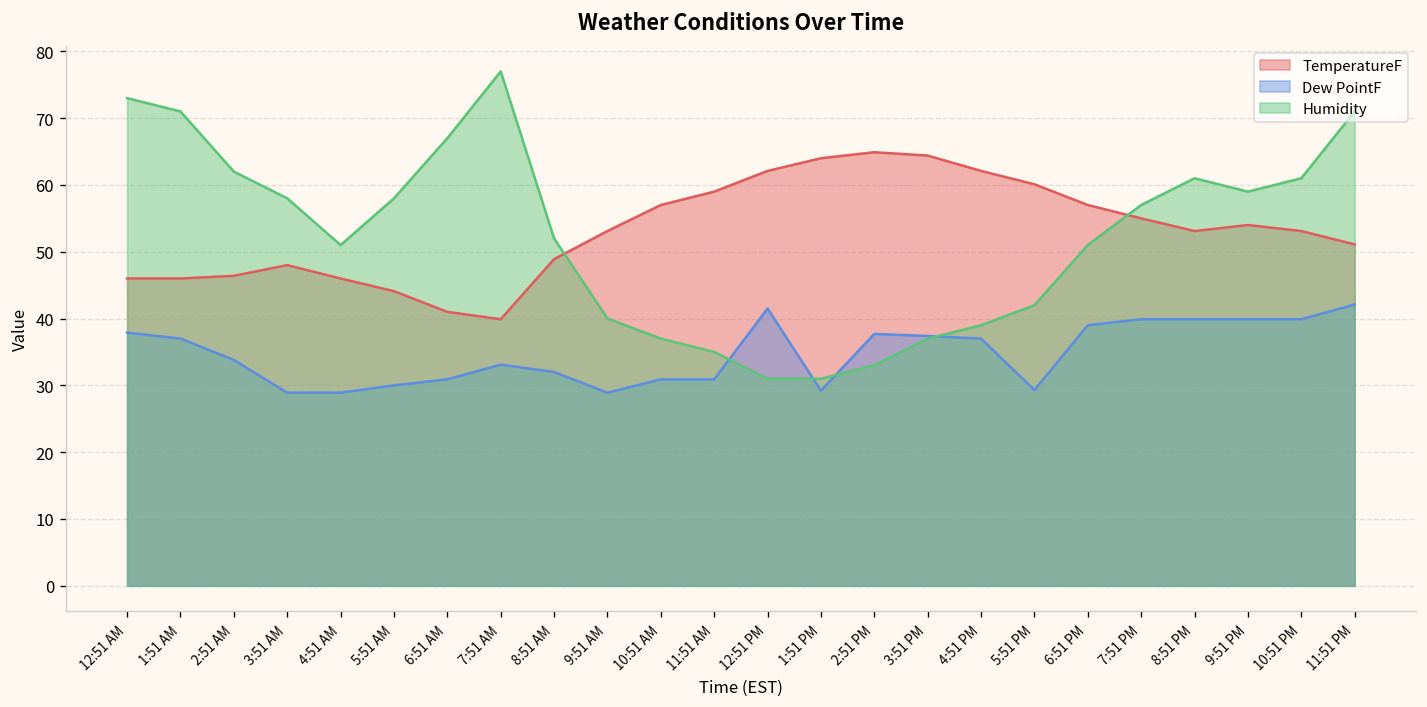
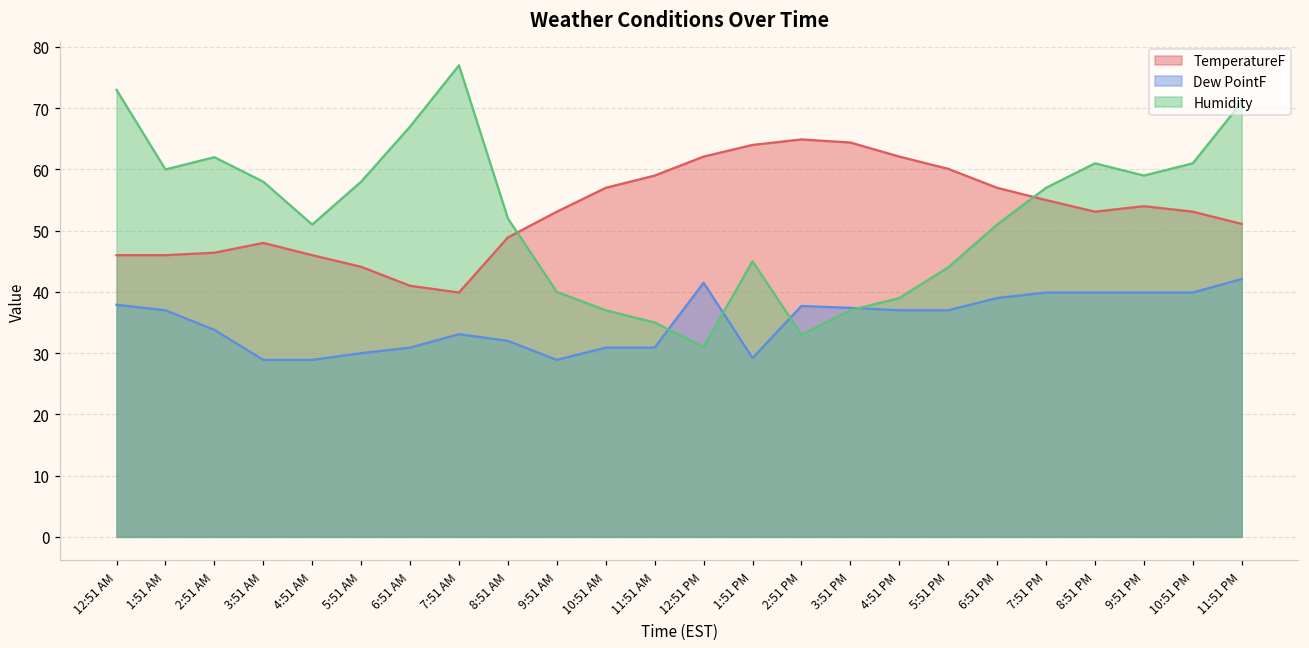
  {
    "TemperatureF": {
      "12:51 AM": 46,
      "1:51 AM": 46,
      "2:51 AM": 46,
      "3:51 AM": 48,
      "4:51 AM": 46,
      "5:51 AM": 44,
      "6:51 AM": 41,
      "7:51 AM": 40,
      "8:51 AM": 49,
      "9:51 AM": 53,
      "10:51 AM": 57,
      "11:51 AM": 59,
      "12:51 PM": 62,
      "1:51 PM": 64,
      "2:51 PM": 65,
      "3:51 PM": 64,
      "4:51 PM": 62,
      "5:51 PM": 60,
      "6:51 PM": 57,
      "7:51 PM": 55,
      "8:51 PM": 53,
      "9:51 PM": 54,
      "10:51 PM": 53,
      "11:51 PM": 51
    },
    "Dew PointF": {
      "12:51 AM": 38,
      "1:51 AM": 37,
      "2:51 AM": 34,
      "3:51 AM": 29,
      "4:51 AM": 29,
      "5:51 AM": 30,
      "6:51 AM": 31,
      "7:51 AM": 33,
      "8:51 AM": 32,
      "9:51 AM": 29,
      "10:51 AM": 31,
      "11:51 AM": 31,
      "12:51 PM": 42,
      "1:51 PM": 29,
      "2:51 PM": 38,
      "4:51 PM": 37,
-     "5:51 PM": 29,
+     "5:51 PM": 37,
      "6:51 PM": 39,
      "7:51 PM": 40,
      "8:51 PM": 40,
      "9:51 PM": 40,
      "10:51 PM": 40,
      "11:51 PM": 42
    },
    "Humidity": {
      "12:51 AM": 73,
-     "1:51 AM": 71,
+     "1:51 AM": 60,
      "2:51 AM": 62,
      "3:51 AM": 58,
      "4:51 AM": 51,
      "5:51 AM": 58,
      "6:51 AM": 67,
      "7:51 AM": 77,
      "8:51 AM": 52,
      "9:51 AM": 40,
      "10:51 AM": 37,
      "11:51 AM": 35,
      "12:51 PM": 31,
-     "1:51 PM": 31,
+     "1:51 PM": 45,
      "2:51 PM": 33,
      "4:51 PM": 39,
-     "5:51 PM": 42,
+     "5:51 PM": 44,
      "6:51 PM": 51,
      "7:51 PM": 57,
      "8:51 PM": 61,
      "9:51 PM": 59,
      "10:51 PM": 61
    }
  }
